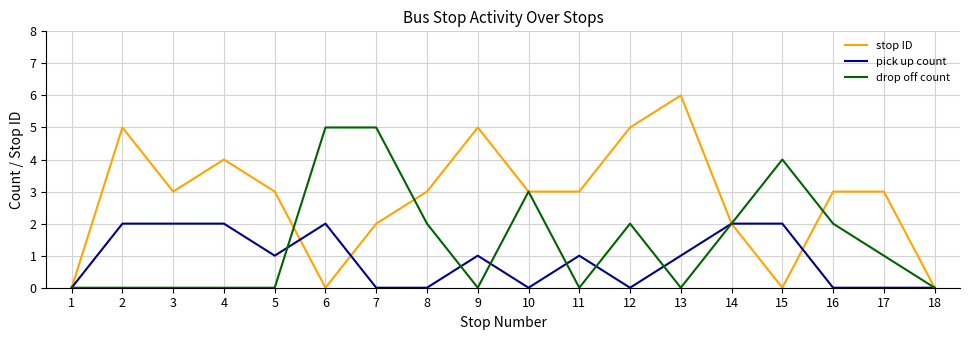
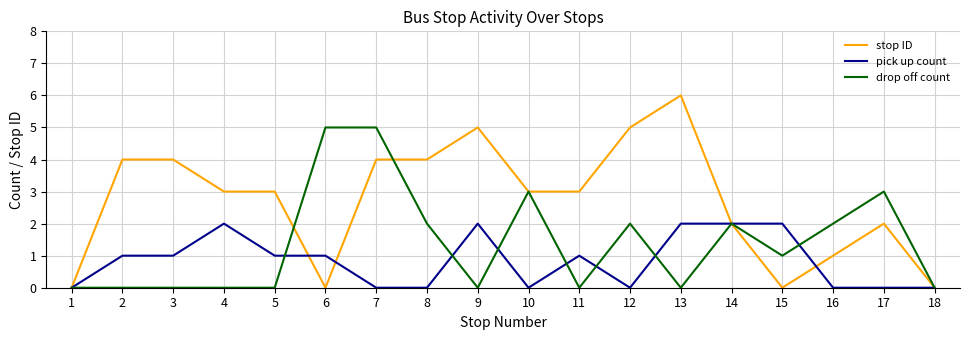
  {
    "stop ID": {
-     "2": 5,
-     "3": 3,
-     "4": 4,
+     "2": 4,
+     "3": 4,
+     "4": 3,
      "5": 3,
      "6": 0,
-     "7": 2,
-     "8": 3,
+     "7": 4,
+     "8": 4,
      "9": 5,
      "11": 3,
      "12": 5,
      "13": 6,
      "15": 0,
-     "16": 3,
-     "17": 3
+     "16": 1,
+     "17": 2
    },
    "pick up count": {
-     "2": 2,
-     "3": 2,
+     "2": 1,
+     "3": 1,
      "4": 2,
      "5": 1,
-     "6": 2,
+     "6": 1,
      "7": 0,
      "8": 0,
-     "9": 1,
+     "9": 2,
      "10": 0,
      "11": 1,
      "12": 0,
-     "13": 1,
+     "13": 2,
      "15": 2,
      "16": 0,
      "17": 0
    },
    "drop off count": {
      "2": 0,
      "3": 0,
      "4": 0,
      "5": 0,
      "6": 5,
      "7": 5,
      "8": 2,
      "9": 0,
      "11": 0,
      "12": 2,
      "13": 0,
-     "15": 4,
+     "15": 1,
      "16": 2,
-     "17": 1
+     "17": 3
    }
  }
